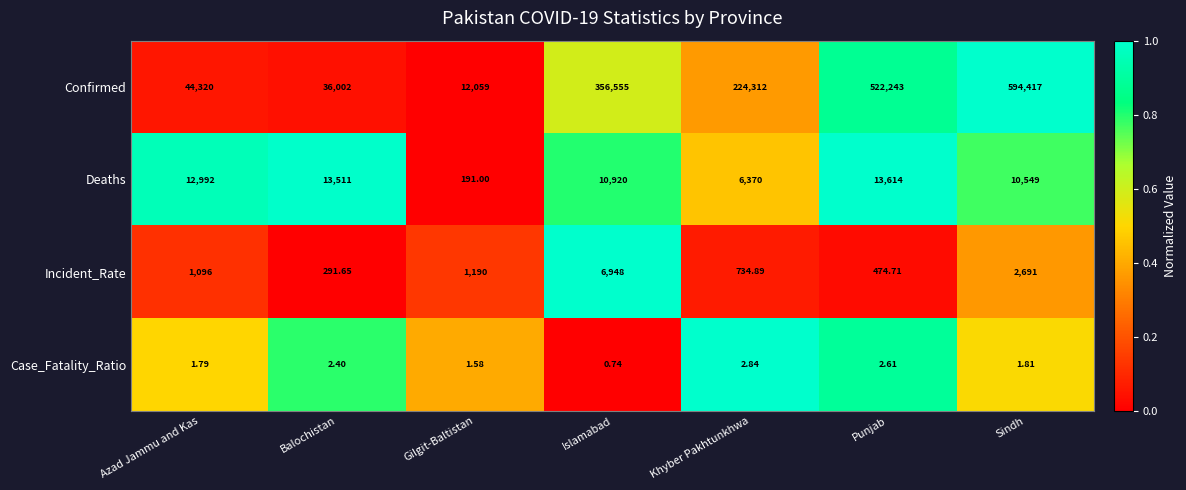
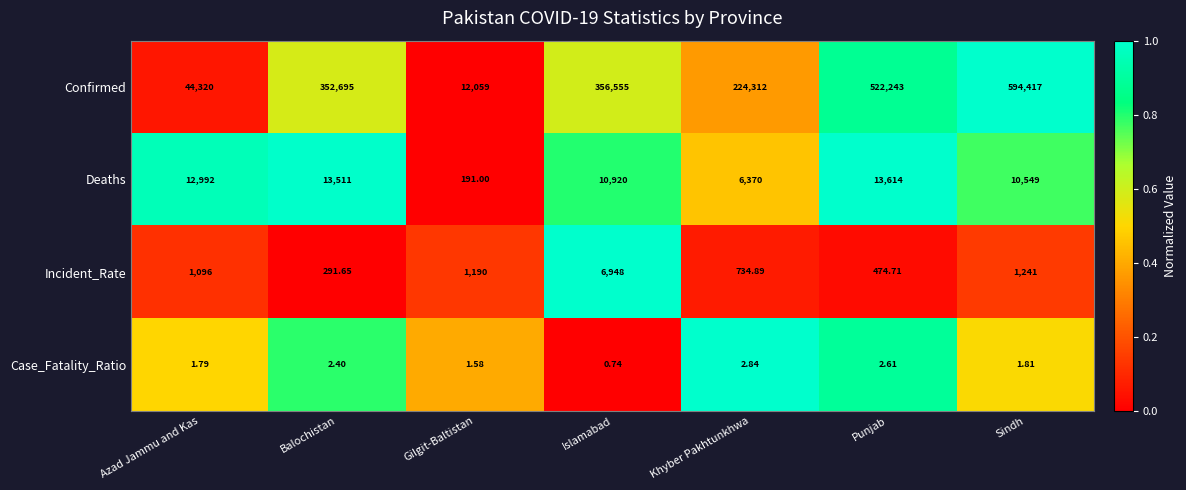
  {
    "Confirmed": {
      "Azad Jammu and Kas": "44,320",
-     "Balochistan": "36,002",
+     "Balochistan": "352,695",
      "Gilgit-Baltistan": "12,059",
      "Islamabad": "356,555",
      "Khyber Pakhtunkhwa": "224,312",
      "Punjab": "522,243",
      "Sindh": "594,417"
    },
    "Deaths": {
      "Azad Jammu and Kas": "12,992",
      "Balochistan": "13,511",
      "Gilgit-Baltistan": "191.00",
      "Islamabad": "10,920",
      "Khyber Pakhtunkhwa": "6,370",
      "Punjab": "13,614",
      "Sindh": "10,549"
    },
    "Incident_Rate": {
      "Azad Jammu and Kas": "1,096",
      "Balochistan": "291.65",
      "Gilgit-Baltistan": "1,190",
      "Islamabad": "6,948",
      "Khyber Pakhtunkhwa": "734.89",
      "Punjab": "474.71",
-     "Sindh": "2,691"
+     "Sindh": "1,241"
    },
    "Case_Fatality_Ratio": {
      "Azad Jammu and Kas": "1.79",
      "Balochistan": "2.40",
      "Gilgit-Baltistan": "1.58",
      "Islamabad": "0.74",
      "Khyber Pakhtunkhwa": "2.84",
      "Punjab": "2.61",
      "Sindh": "1.81"
    }
  }
